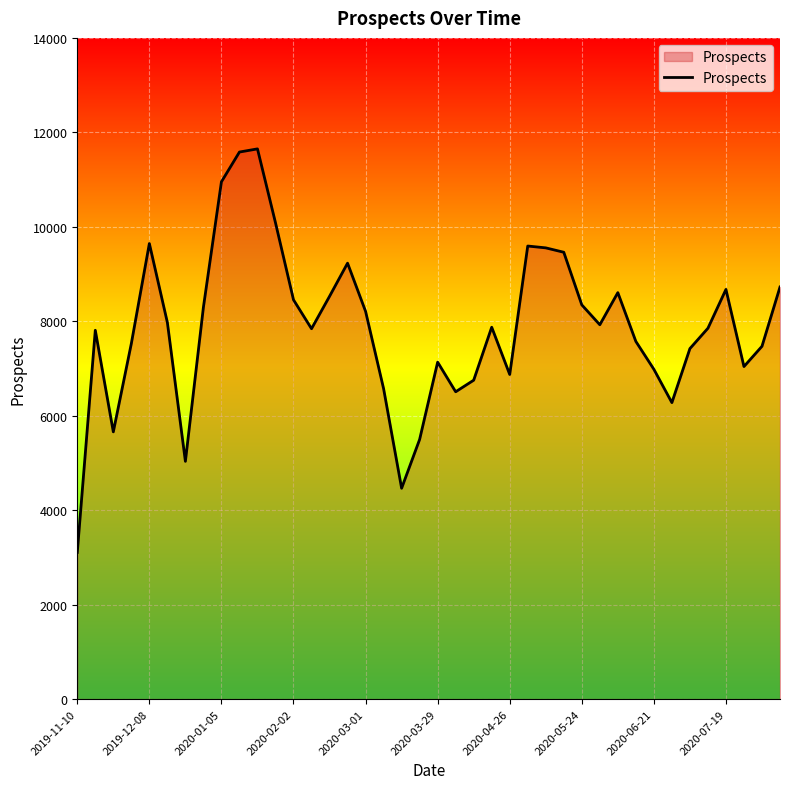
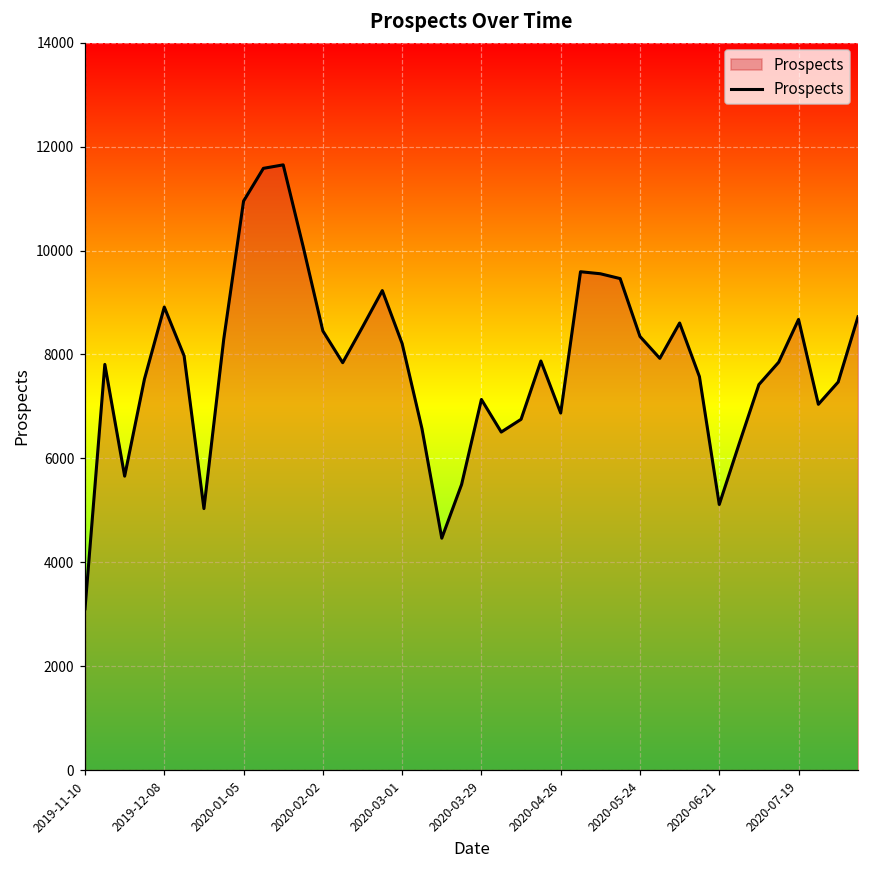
  {
    "2019-11-10": 3100,
-   "2019-12-08": 9600,
+   "2019-12-08": 8900,
    "2020-01-05": 11000,
    "2020-02-02": 8500,
    "2020-03-01": 8200,
    "2020-03-29": 7100,
    "2020-04-26": 6900,
    "2020-05-24": 8300,
-   "2020-06-21": 7000,
+   "2020-06-21": 5100,
    "2020-07-19": 8700
  }
